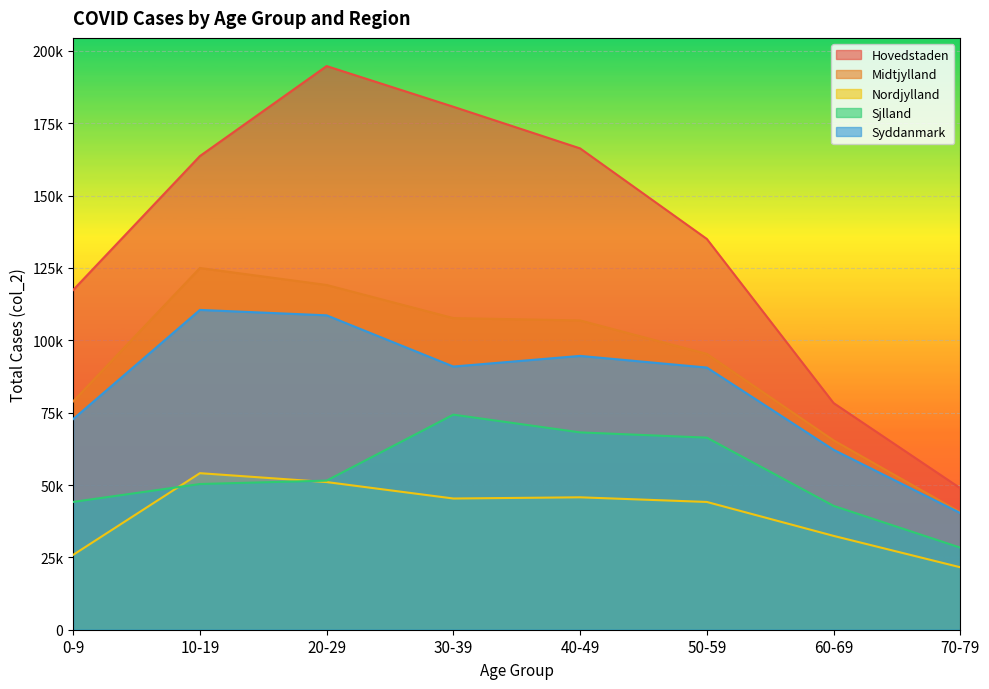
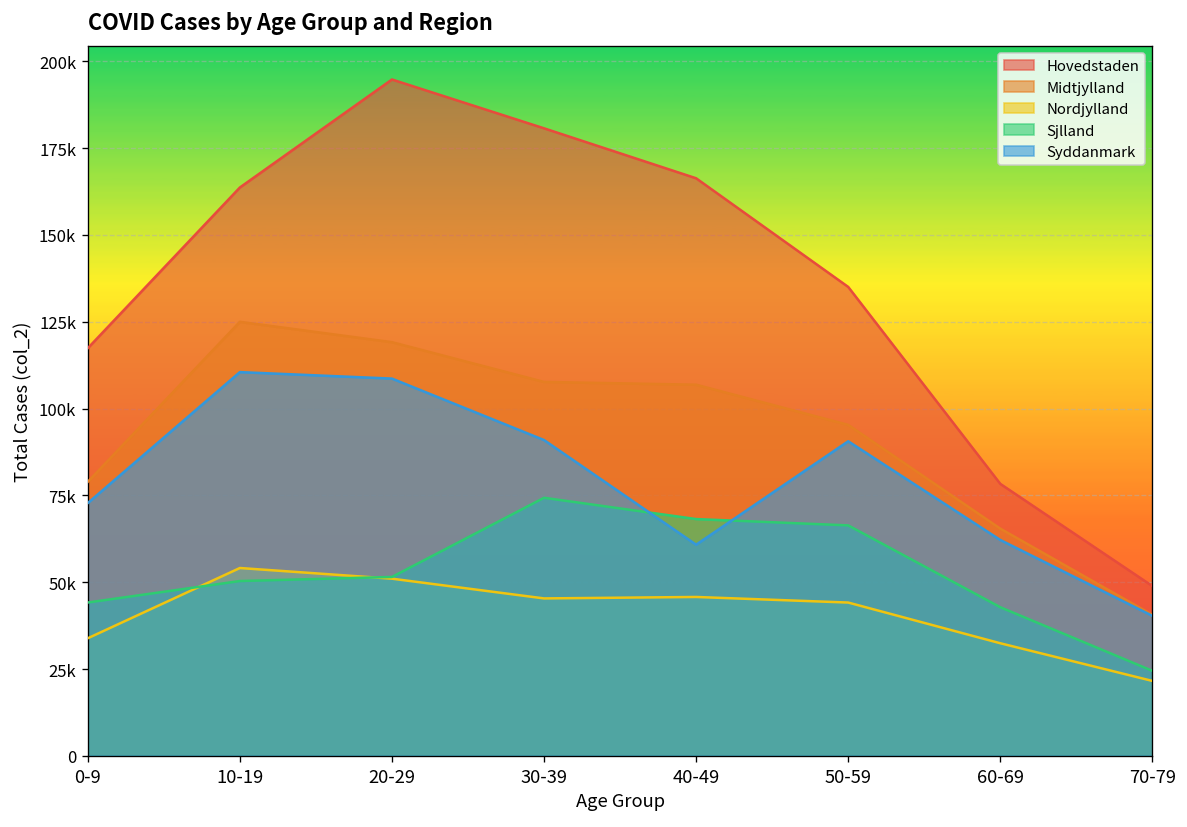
  {
    "Nordjylland": {
-     "0-9": 26000,
+     "0-9": 34000,
      "10-19": 54000,
      "30-39": 45000,
      "40-49": 46000,
      "50-59": 44000,
      "60-69": 32000,
      "70-79": 22000
    },
    "Sjlland": {
      "0-9": 44000,
      "10-19": 50000,
      "30-39": 74000,
      "40-49": 68000,
      "50-59": 66000,
      "60-69": 43000,
-     "70-79": 28000
+     "70-79": 24000
    },
    "Syddanmark": {
      "0-9": 73000,
      "10-19": 110000,
      "20-29": 109000,
      "30-39": 91000,
-     "40-49": 95000,
+     "40-49": 61000,
      "50-59": 91000,
      "60-69": 62000
    }
  }
